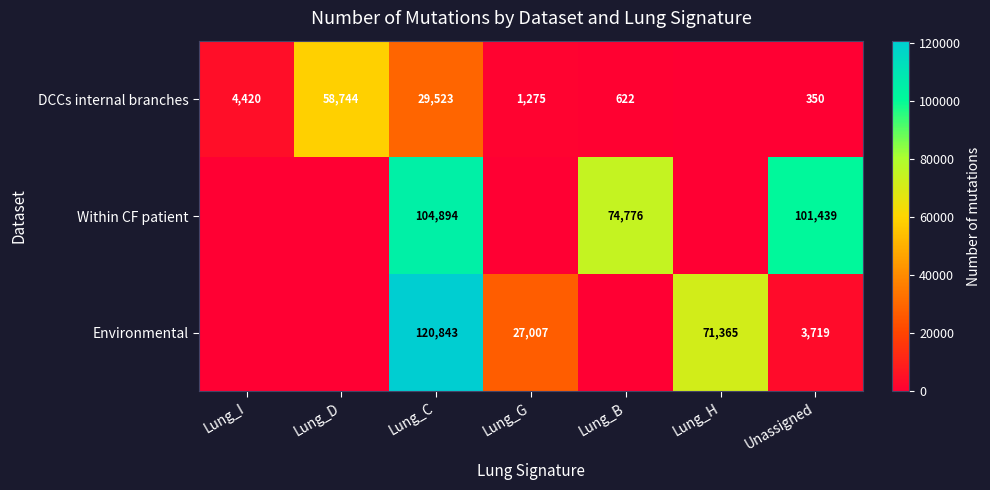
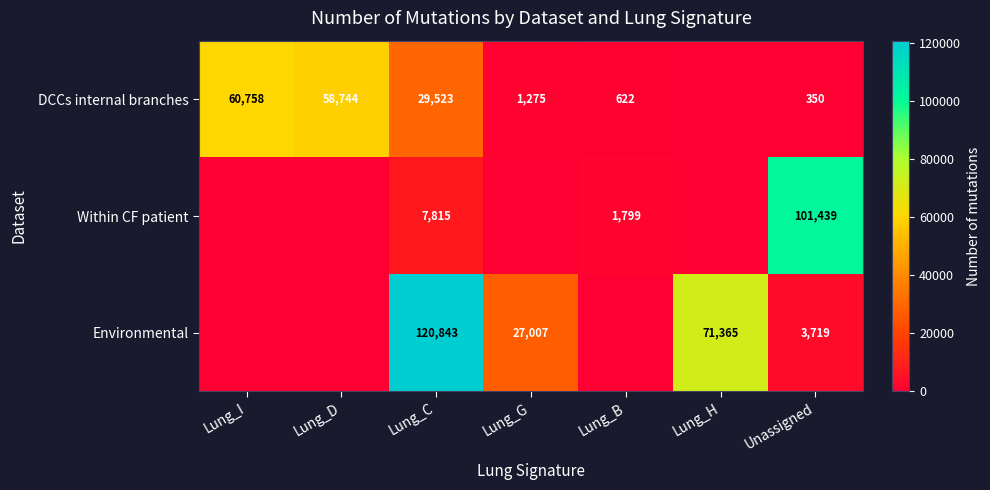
  {
    "DCCs internal branches": {
-     "Lung_I": "4,420",
+     "Lung_I": "60,758",
      "Lung_D": "58,744",
      "Lung_C": "29,523",
      "Lung_G": "1,275",
      "Lung_B": "622",
      "Unassigned": "350"
    },
    "Within CF patient": {
-     "Lung_C": "104,894",
-     "Lung_B": "74,776",
+     "Lung_C": "7,815",
+     "Lung_B": "1,799",
      "Unassigned": "101,439"
    },
    "Environmental": {
      "Lung_C": "120,843",
      "Lung_G": "27,007",
      "Lung_H": "71,365",
      "Unassigned": "3,719"
    }
  }
